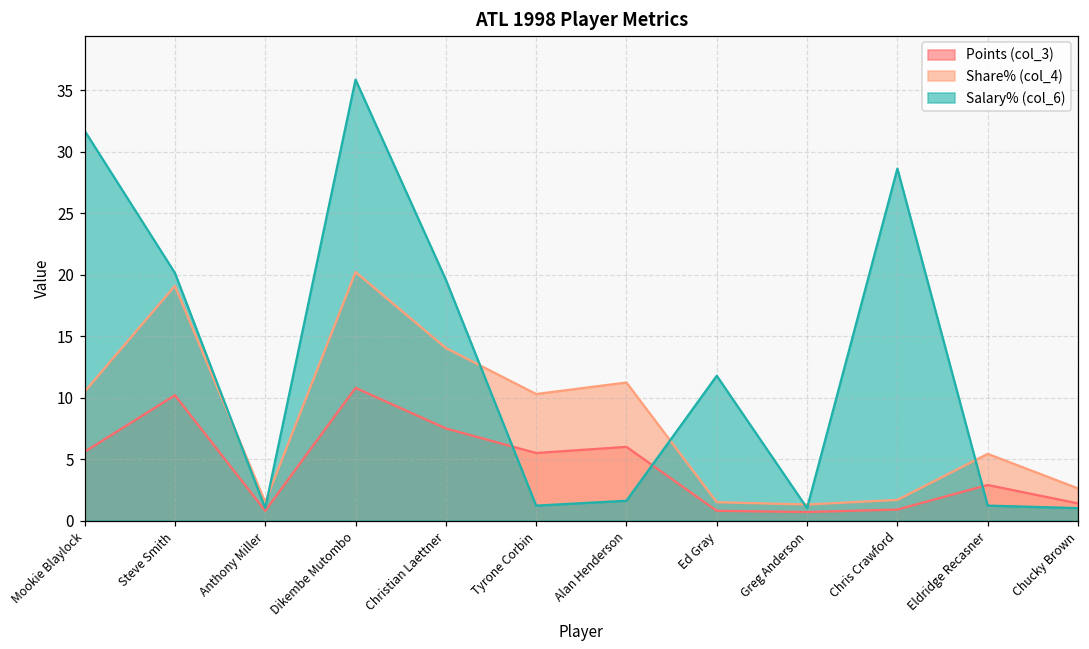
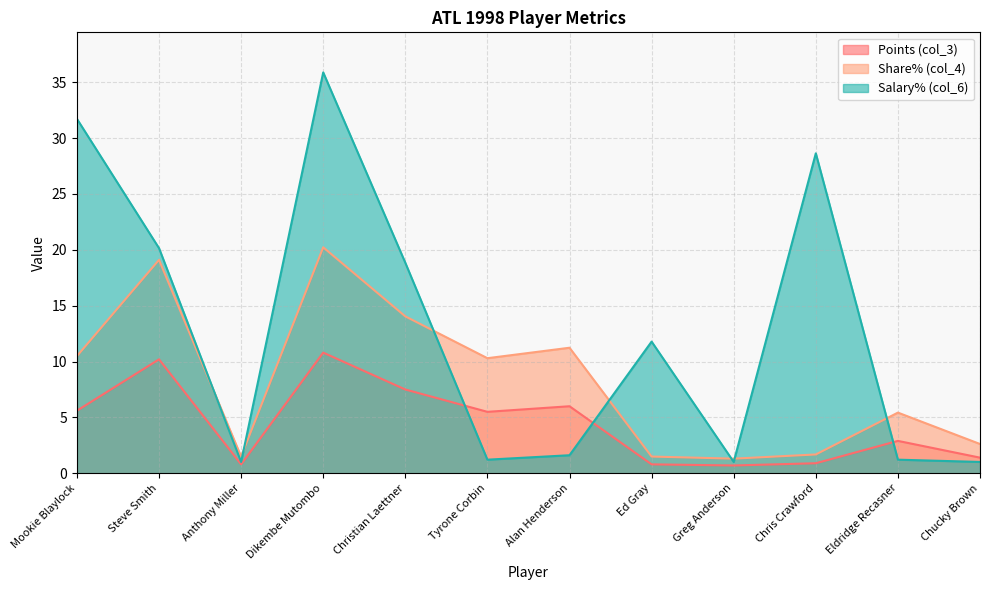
  {
    "Salary% (col_6)": {
      "Mookie Blaylock": 31.7,
      "Steve Smith": 20.1,
      "Dikembe Mutombo": 35.9,
-     "Christian Laettner": 19.6,
+     "Christian Laettner": 18.8,
      "Tyrone Corbin": 1.2,
      "Alan Henderson": 1.6,
      "Ed Gray": 11.8,
      "Greg Anderson": 1.0,
      "Chris Crawford": 28.6,
      "Eldridge Recasner": 1.2,
      "Chucky Brown": 1.0
    }
  }
